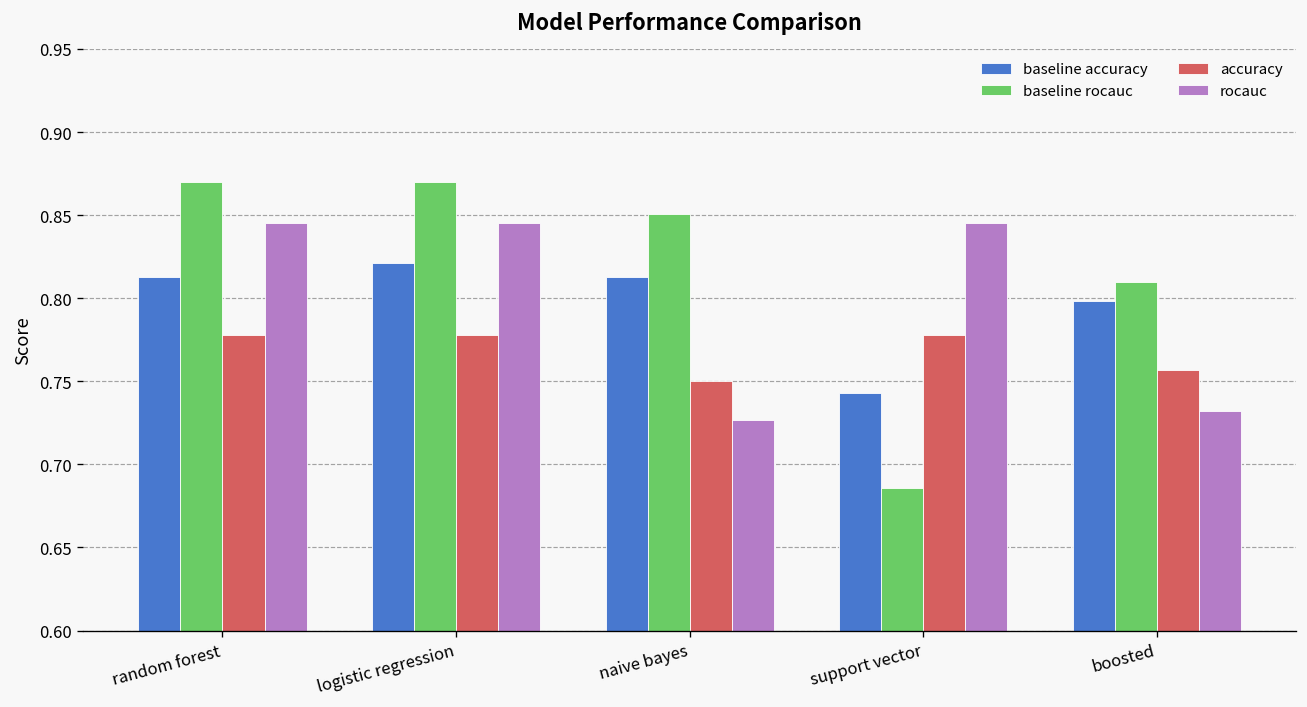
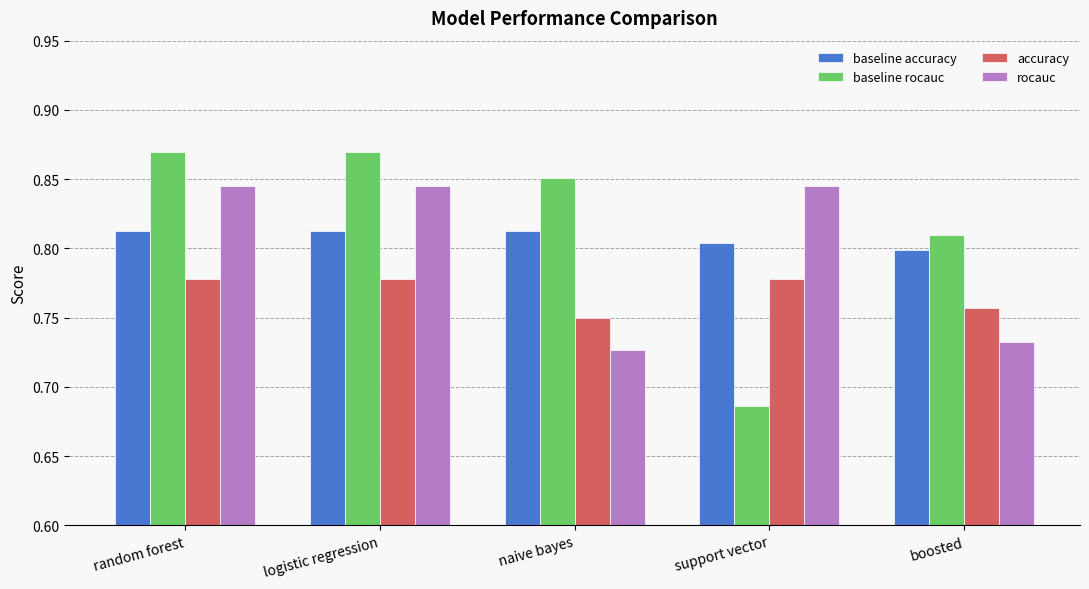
  {
    "baseline accuracy": {
      "random forest": 0.813,
-     "logistic regression": 0.821,
+     "logistic regression": 0.813,
      "naive bayes": 0.813,
-     "support vector": 0.743,
+     "support vector": 0.804,
      "boosted": 0.799
    },
    "baseline rocauc": {
      "random forest": 0.870,
      "logistic regression": 0.870,
      "naive bayes": 0.851,
      "support vector": 0.686,
      "boosted": 0.810
    },
    "accuracy": {
      "random forest": 0.778,
      "logistic regression": 0.778,
      "naive bayes": 0.750,
      "support vector": 0.778,
      "boosted": 0.757
    },
    "rocauc": {
      "random forest": 0.845,
      "logistic regression": 0.845,
      "naive bayes": 0.727,
      "support vector": 0.845,
      "boosted": 0.732
    }
  }
